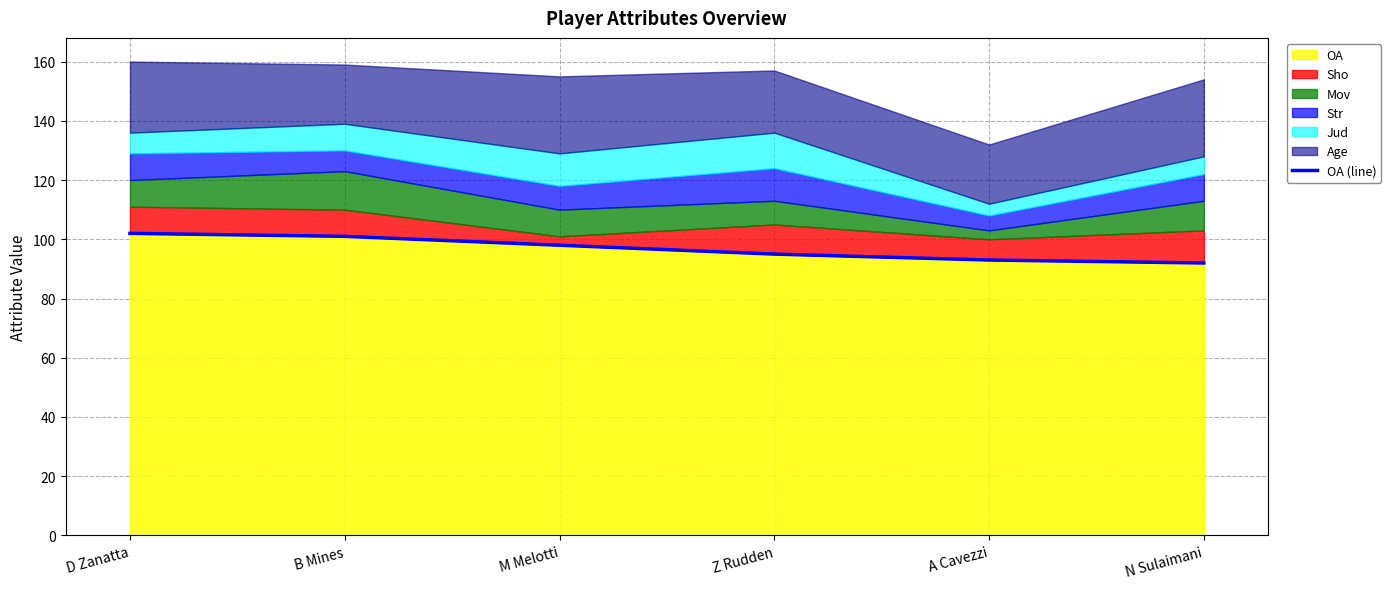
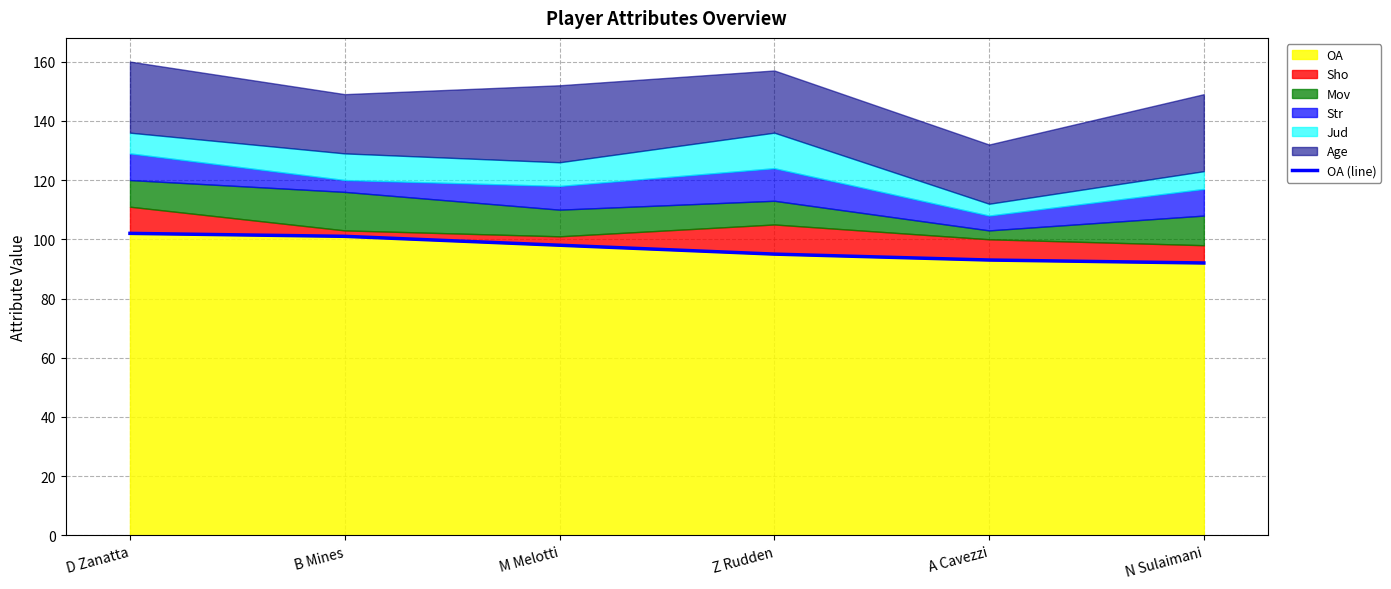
  {
    "OA": {
      "D Zanatta": 102,
      "B Mines": 101,
      "M Melotti": 98,
      "Z Rudden": 95,
      "A Cavezzi": 93,
      "N Sulaimani": 92
    },
    "Sho": {
      "D Zanatta": 9,
-     "B Mines": 9,
+     "B Mines": 2,
      "M Melotti": 3,
      "Z Rudden": 10,
      "A Cavezzi": 7,
-     "N Sulaimani": 11
+     "N Sulaimani": 6
    },
    "Mov": {
      "D Zanatta": 9,
      "B Mines": 13,
      "M Melotti": 9,
      "Z Rudden": 8,
      "A Cavezzi": 3,
      "N Sulaimani": 10
    },
    "Str": {
      "D Zanatta": 9,
-     "B Mines": 7,
+     "B Mines": 4,
      "M Melotti": 8,
      "Z Rudden": 11,
      "A Cavezzi": 5,
      "N Sulaimani": 9
    },
    "Jud": {
      "D Zanatta": 7,
      "B Mines": 9,
-     "M Melotti": 11,
+     "M Melotti": 8,
      "Z Rudden": 12,
      "A Cavezzi": 4,
      "N Sulaimani": 6
    },
    "Age": {
      "D Zanatta": 24,
      "B Mines": 20,
      "M Melotti": 26,
      "Z Rudden": 21,
      "A Cavezzi": 20,
      "N Sulaimani": 26
    }
  }
